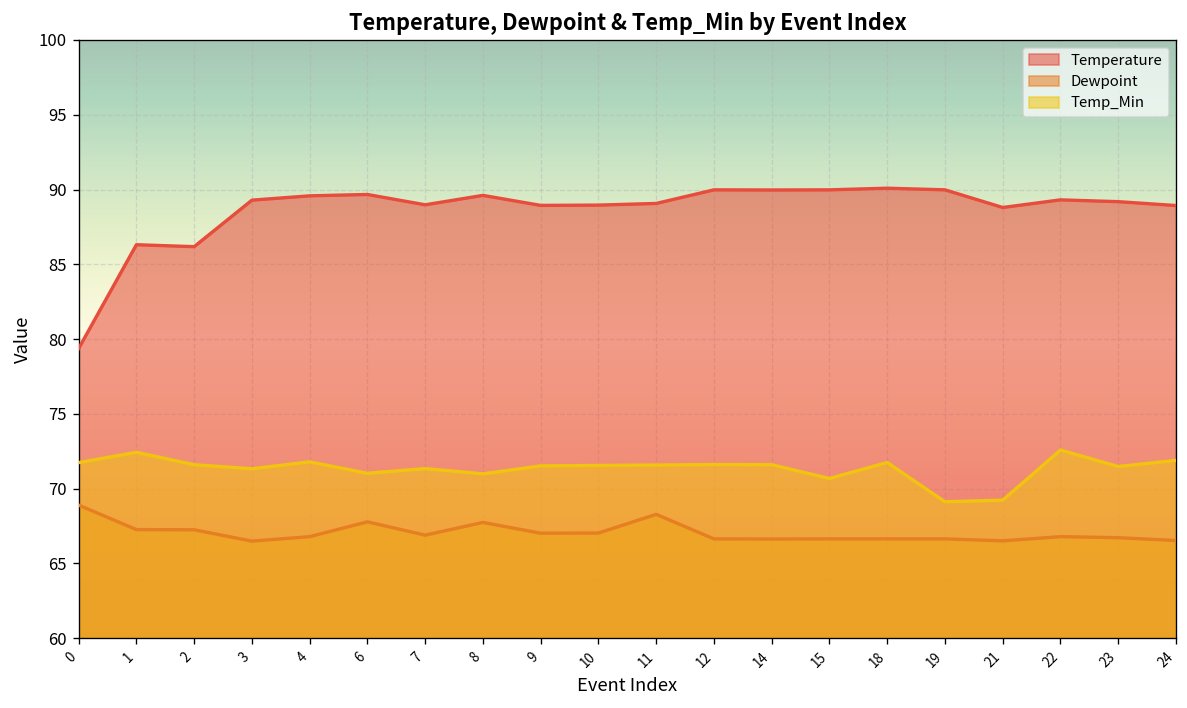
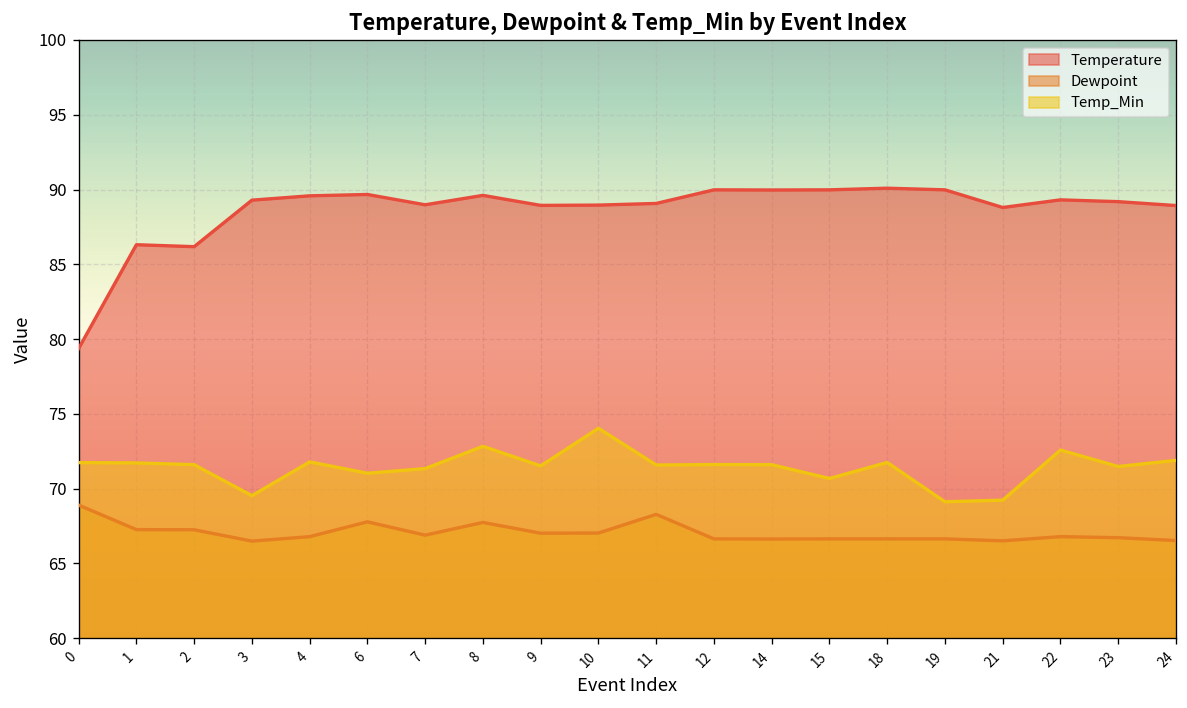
  {
    "Temp_Min": {
      "0": 71.7,
-     "1": 72.4,
+     "1": 71.7,
      "2": 71.6,
-     "3": 71.3,
+     "3": 69.5,
      "4": 71.8,
      "6": 71.0,
      "7": 71.3,
-     "8": 71.0,
+     "8": 72.8,
      "9": 71.5,
-     "10": 71.6,
+     "10": 74.0,
      "11": 71.6,
      "12": 71.6,
      "14": 71.6,
      "15": 70.7,
      "18": 71.8,
      "19": 69.1,
      "21": 69.2,
      "22": 72.6,
      "23": 71.5,
      "24": 71.9
    }
  }
